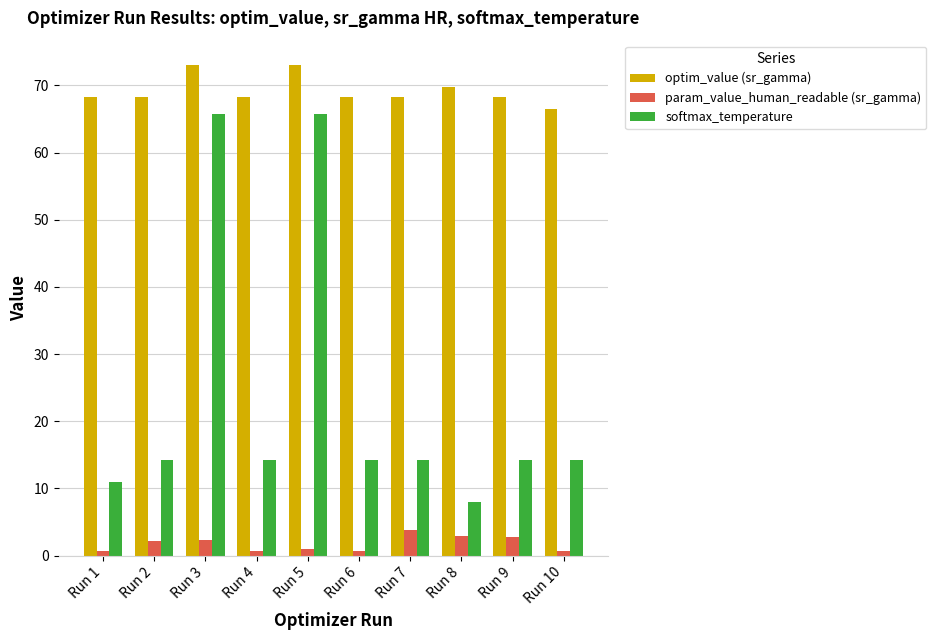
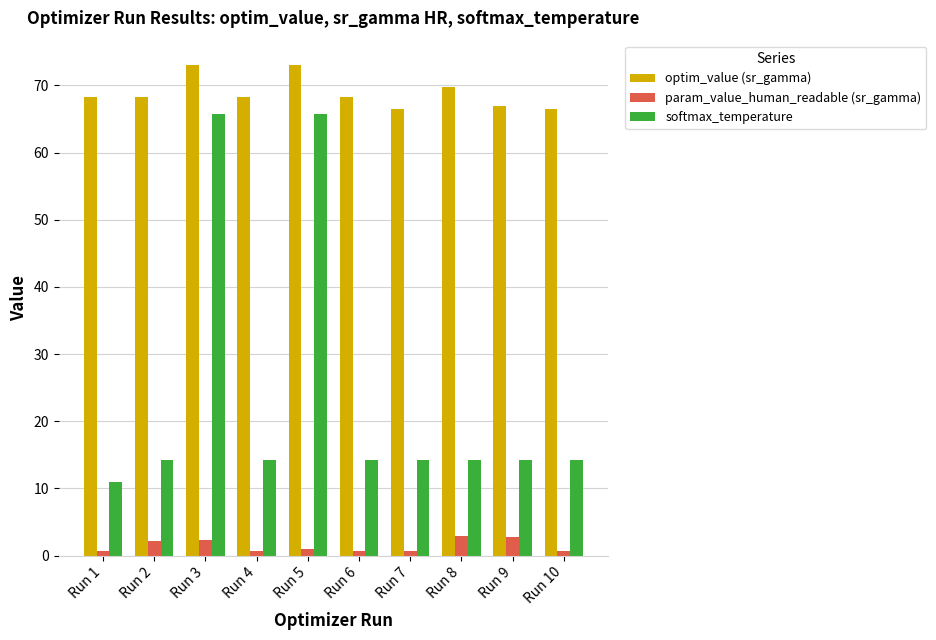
  {
    "optim_value (sr_gamma)": {
      "Run 1": 68,
      "Run 2": 68,
      "Run 3": 73,
      "Run 4": 68,
      "Run 5": 73,
      "Run 6": 68,
-     "Run 7": 68,
+     "Run 7": 66,
      "Run 8": 70,
-     "Run 9": 68,
+     "Run 9": 67,
      "Run 10": 66
    },
    "param_value_human_readable (sr_gamma)": {
      "Run 1": 1,
      "Run 2": 2,
      "Run 3": 2,
      "Run 4": 1,
      "Run 5": 1,
      "Run 6": 1,
-     "Run 7": 4,
+     "Run 7": 1,
      "Run 8": 3,
      "Run 9": 3,
      "Run 10": 1
    },
    "softmax_temperature": {
      "Run 1": 11,
      "Run 2": 14,
      "Run 3": 66,
      "Run 4": 14,
      "Run 5": 66,
      "Run 6": 14,
      "Run 7": 14,
-     "Run 8": 8,
+     "Run 8": 14,
      "Run 9": 14,
      "Run 10": 14
    }
  }
